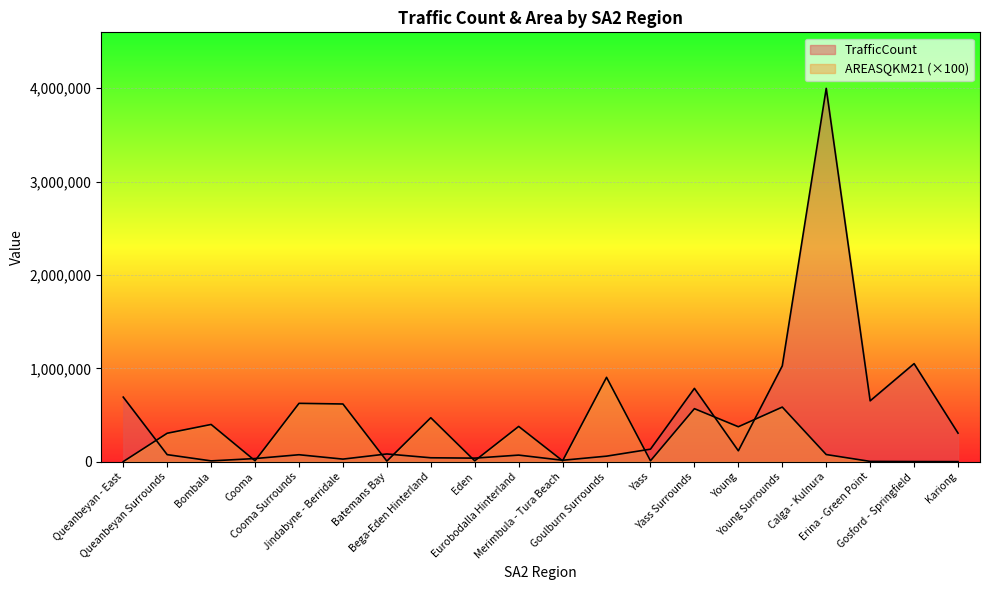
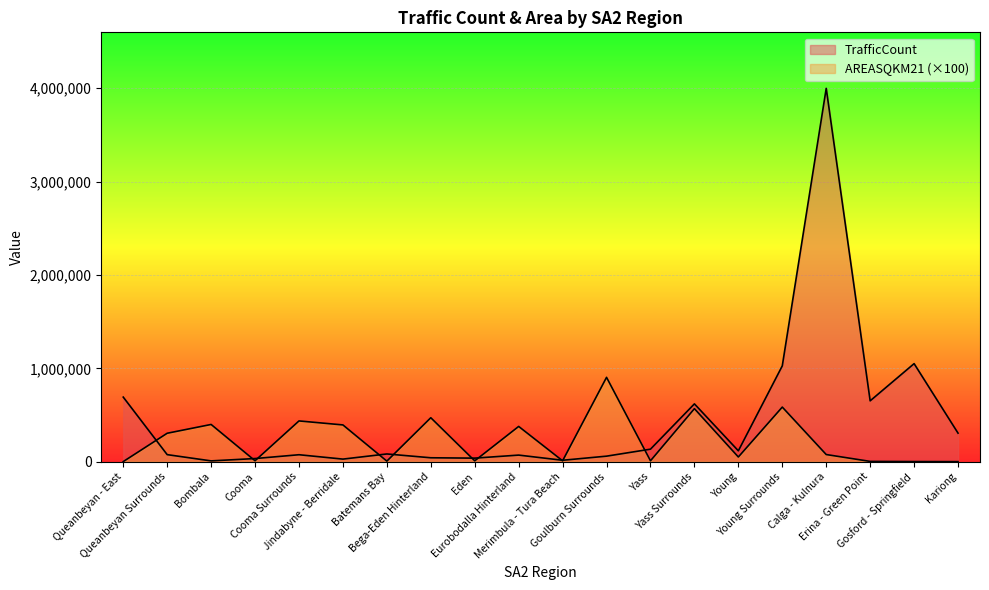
  {
    "TrafficCount": {
      "Queanbeyan - East": "700,000",
      "Queanbeyan Surrounds": "100,000",
      "Bombala": "0",
      "Cooma Surrounds": "100,000",
      "Jindabyne - Berridale": "0",
      "Batemans Bay": "100,000",
      "Bega-Eden Hinterland": "0",
      "Eden": "0",
      "Eurobodalla Hinterland": "100,000",
      "Goulburn Surrounds": "100,000",
      "Yass": "100,000",
-     "Yass Surrounds": "800,000",
+     "Yass Surrounds": "600,000",
      "Young": "100,000",
      "Young Surrounds": "1,000,000",
      "Calga - Kulnura": "4,000,000",
      "Erina - Green Point": "700,000",
      "Gosford - Springfield": "1,100,000",
      "Kariong": "300,000"
    },
    "AREASQKM21 (×100)": {
      "Queanbeyan - East": "0",
      "Queanbeyan Surrounds": "300,000",
      "Bombala": "400,000",
-     "Cooma Surrounds": "600,000",
-     "Jindabyne - Berridale": "600,000",
+     "Cooma Surrounds": "400,000",
+     "Jindabyne - Berridale": "400,000",
      "Batemans Bay": "0",
      "Bega-Eden Hinterland": "500,000",
      "Eden": "0",
      "Eurobodalla Hinterland": "400,000",
      "Goulburn Surrounds": "900,000",
      "Yass": "0",
      "Yass Surrounds": "600,000",
-     "Young": "400,000",
+     "Young": "100,000",
      "Young Surrounds": "600,000",
      "Calga - Kulnura": "100,000",
      "Erina - Green Point": "0",
      "Gosford - Springfield": "0",
      "Kariong": "0"
    }
  }
